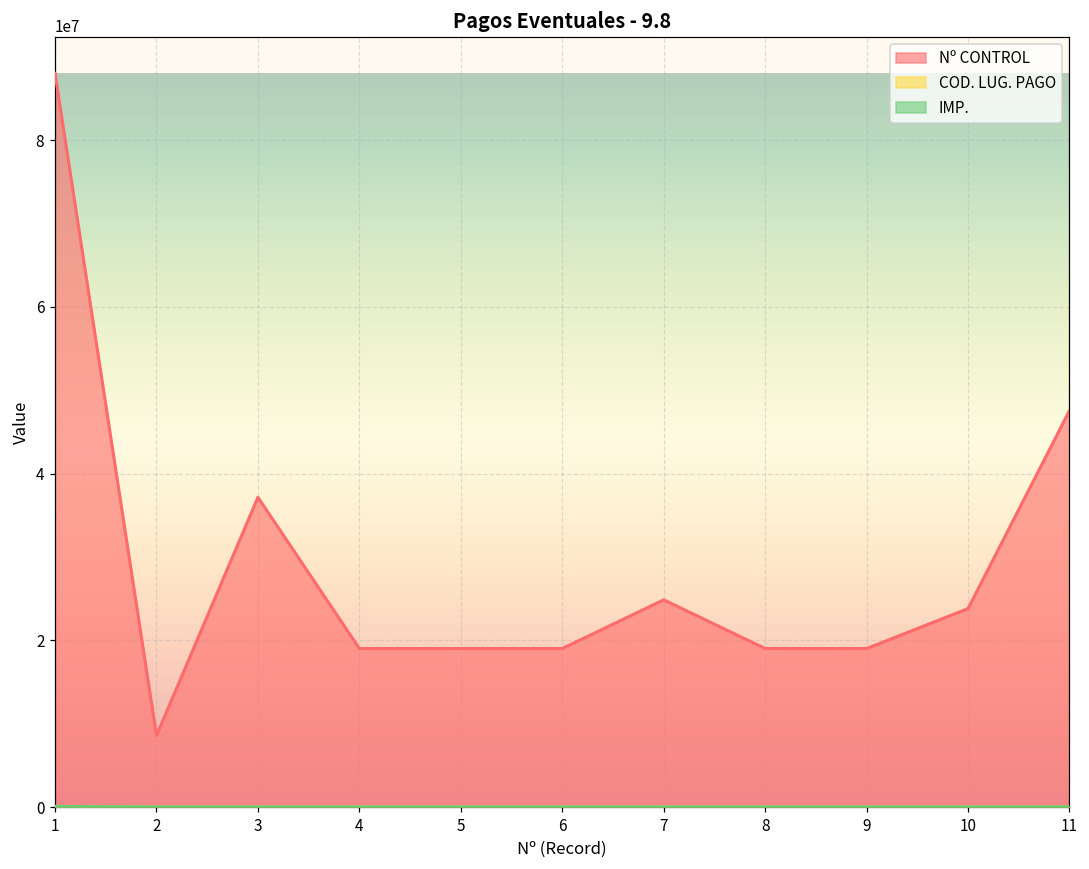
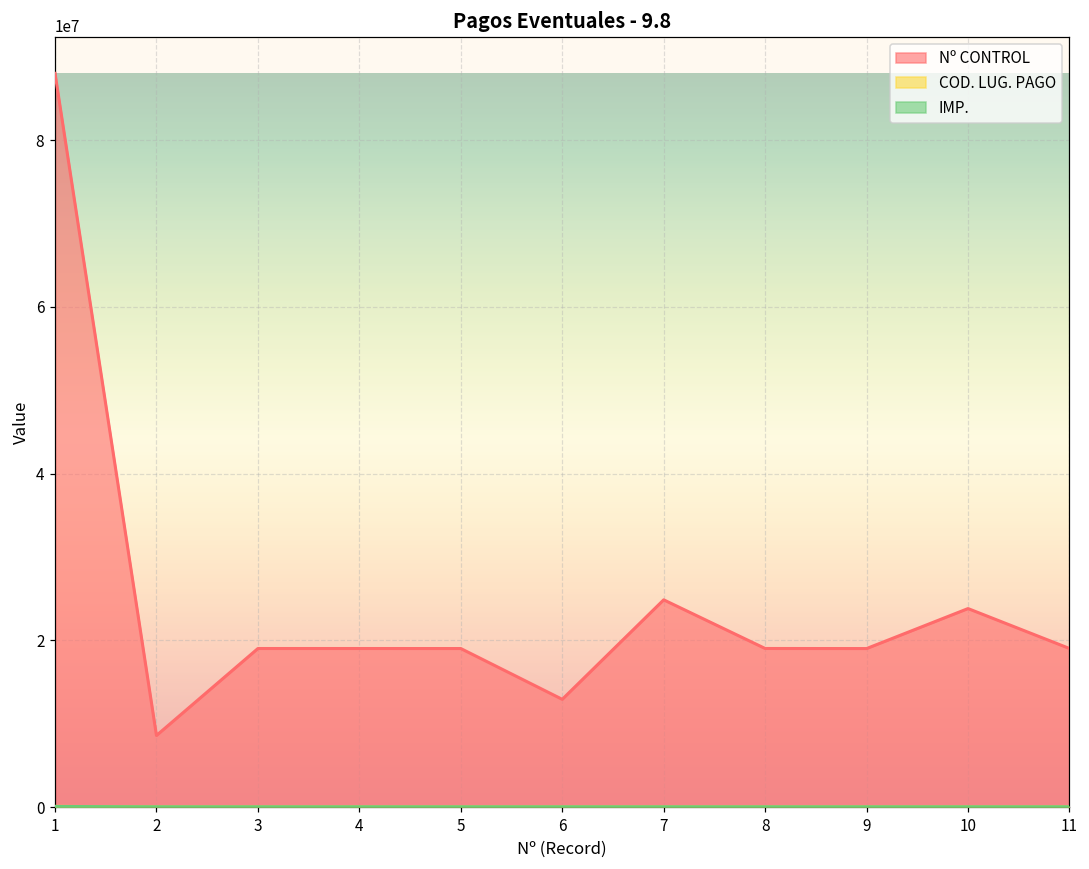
  {
    "Nº CONTROL": {
      "1": 88000000,
      "2": 9000000,
-     "3": 37000000,
+     "3": 19000000,
      "4": 19000000,
      "5": 19000000,
-     "6": 19000000,
+     "6": 13000000,
      "7": 25000000,
      "8": 19000000,
      "9": 19000000,
      "10": 24000000,
-     "11": 48000000
+     "11": 19000000
    }
  }
